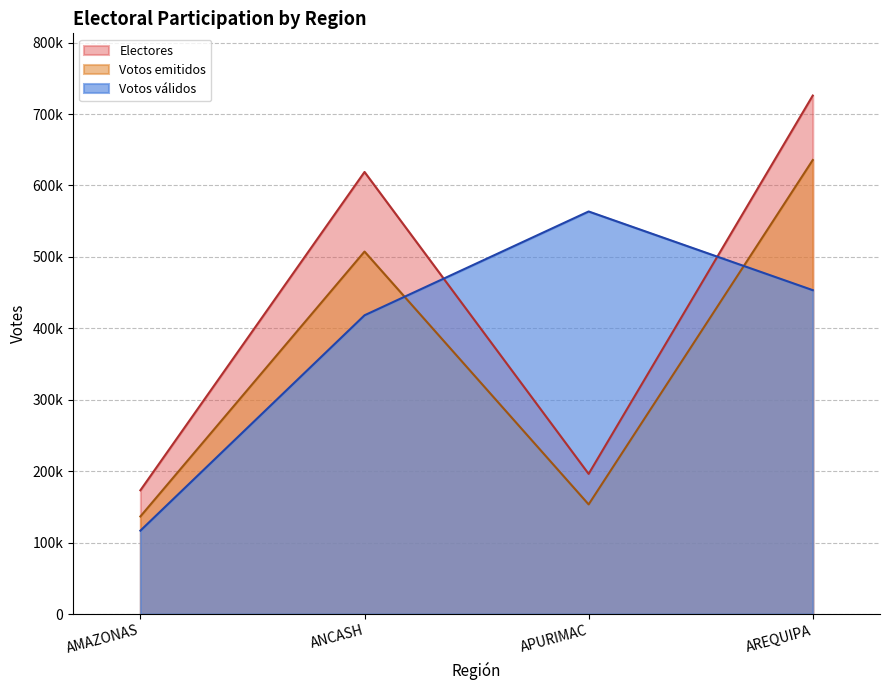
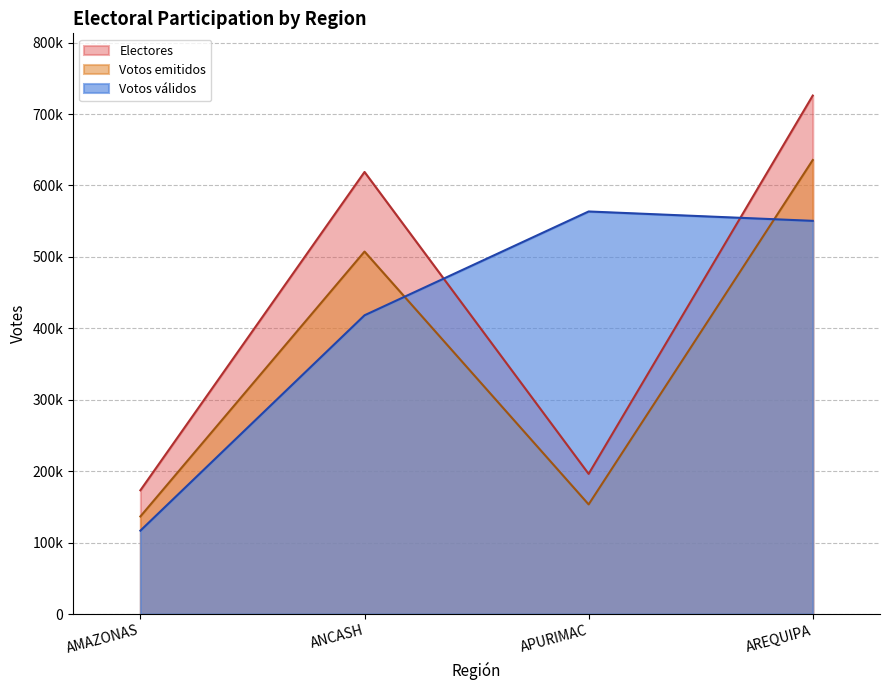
  {
    "Votos válidos": {
      "AMAZONAS": 120000,
      "ANCASH": 420000,
      "APURIMAC": 560000,
-     "AREQUIPA": 450000
+     "AREQUIPA": 550000
    }
  }
